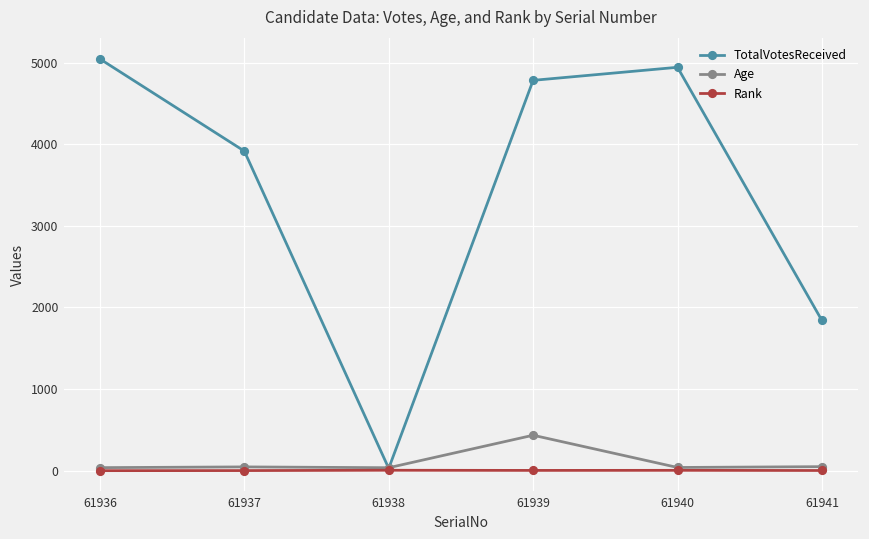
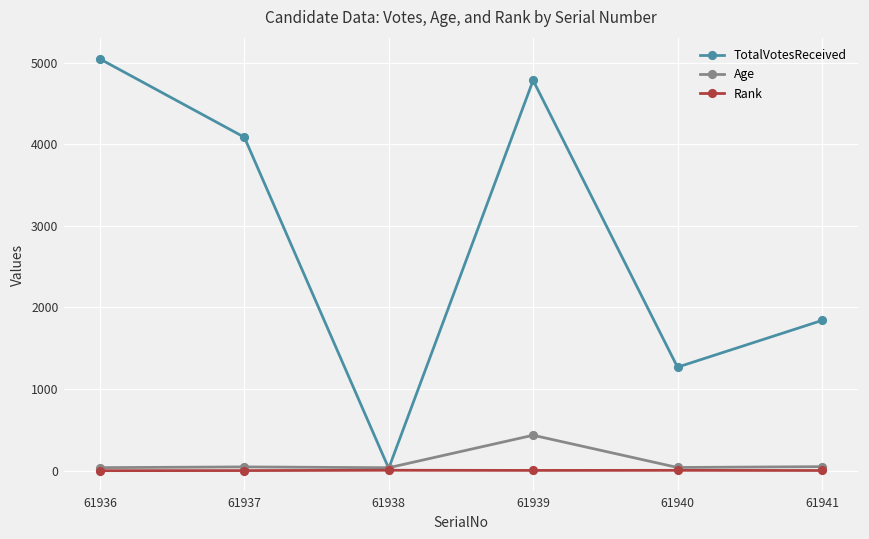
  {
    "TotalVotesReceived": {
      "61936": 5000,
-     "61937": 3900,
+     "61937": 4100,
      "61939": 4800,
-     "61940": 4900,
+     "61940": 1300,
      "61941": 1800
    },
    "Age": {
      "61936": 0,
      "61937": 0,
      "61939": 400,
      "61940": 0,
      "61941": 100
    },
    "Rank": {
      "61936": 0,
      "61937": 0,
      "61939": 0,
      "61940": 0,
      "61941": 0
    }
  }
